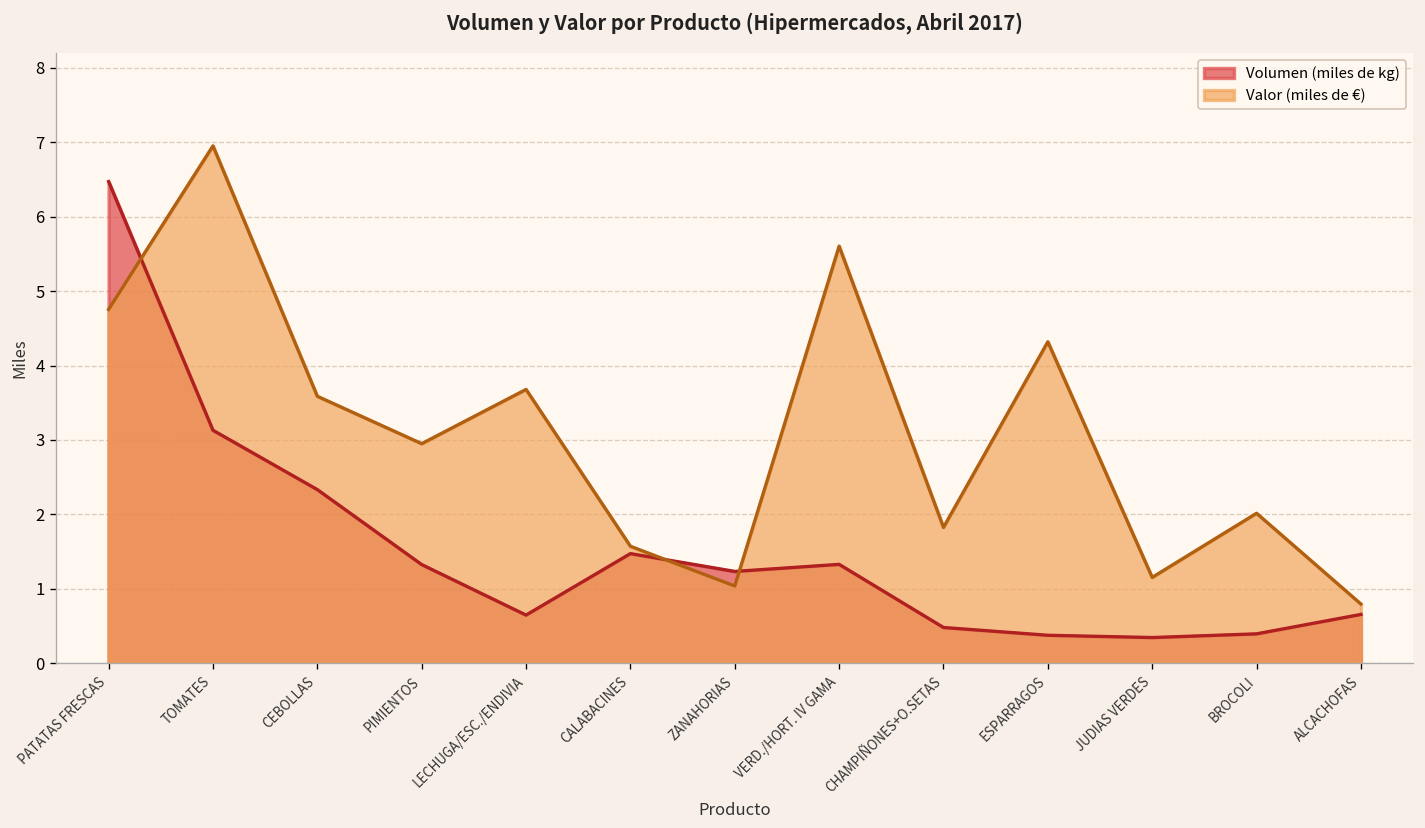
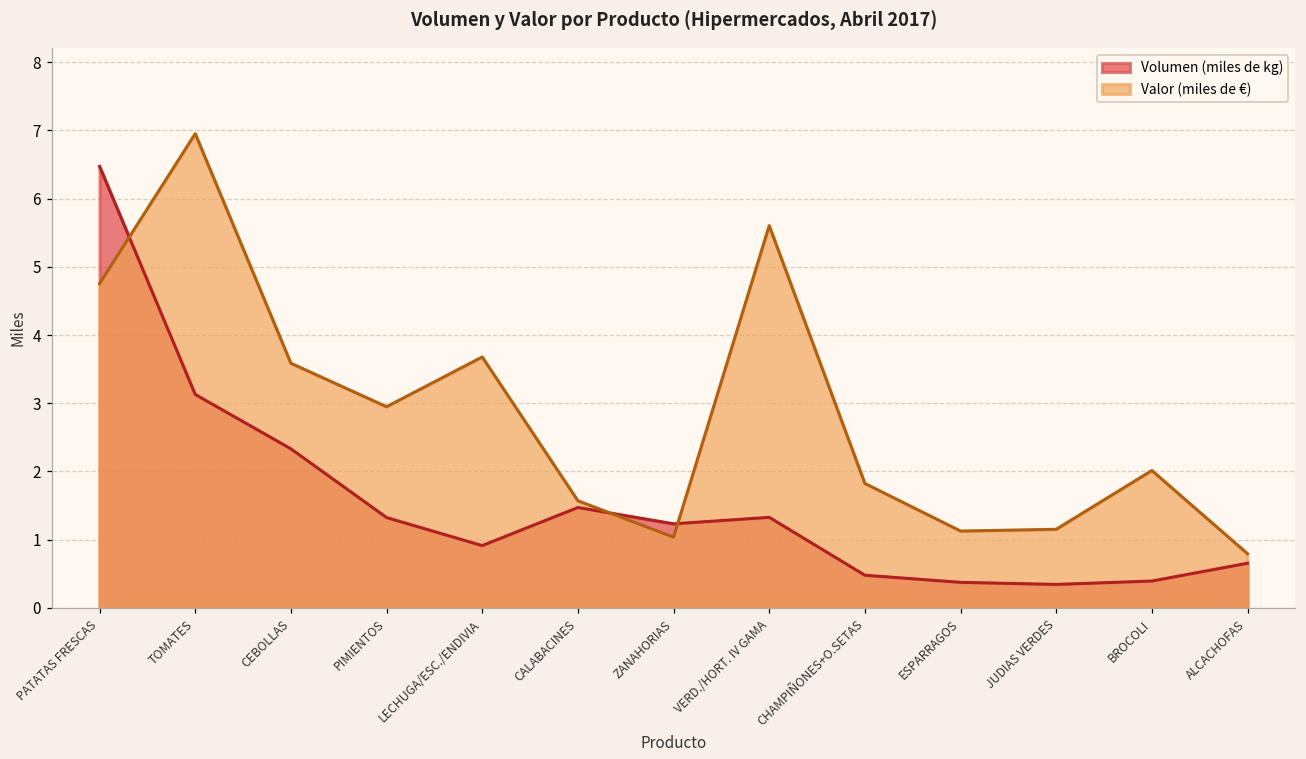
  {
    "Volumen (miles de kg)": {
      "PATATAS FRESCAS": 6.5,
      "TOMATES": 3.1,
      "CEBOLLAS": 2.3,
      "PIMIENTOS": 1.3,
-     "LECHUGA/ESC./ENDIVIA": 0.6,
+     "LECHUGA/ESC./ENDIVIA": 0.9,
      "CALABACINES": 1.5,
      "ZANAHORIAS": 1.2,
      "VERD./HORT. IV GAMA": 1.3,
      "CHAMPIÑONES+O.SETAS": 0.5,
      "ESPARRAGOS": 0.4,
      "JUDIAS VERDES": 0.3,
      "BROCOLI": 0.4,
      "ALCACHOFAS": 0.7
    },
    "Valor (miles de €)": {
      "PATATAS FRESCAS": 4.8,
      "TOMATES": 7.0,
      "CEBOLLAS": 3.6,
      "PIMIENTOS": 2.9,
      "LECHUGA/ESC./ENDIVIA": 3.7,
      "CALABACINES": 1.6,
      "ZANAHORIAS": 1.0,
      "VERD./HORT. IV GAMA": 5.6,
      "CHAMPIÑONES+O.SETAS": 1.8,
-     "ESPARRAGOS": 4.3,
+     "ESPARRAGOS": 1.1,
      "JUDIAS VERDES": 1.2,
      "BROCOLI": 2.0,
      "ALCACHOFAS": 0.8
    }
  }
